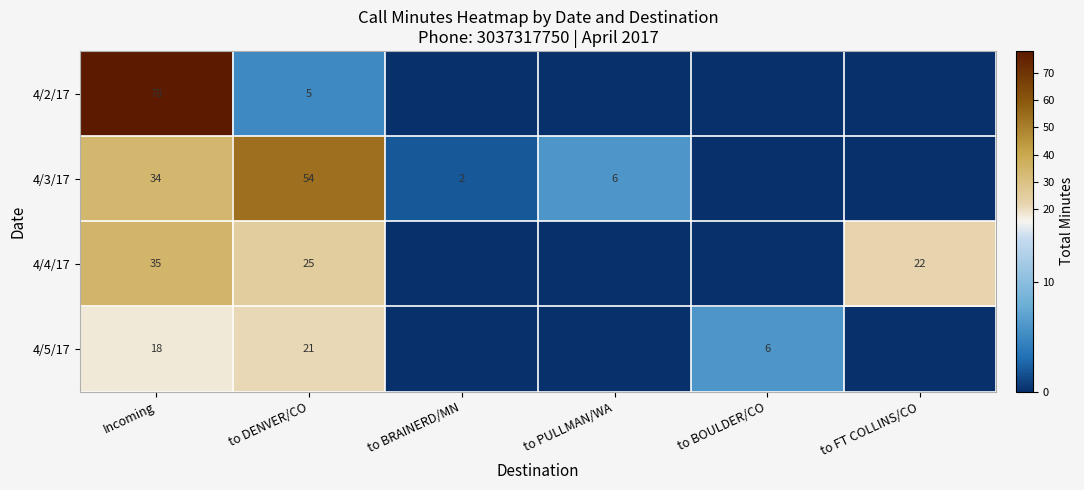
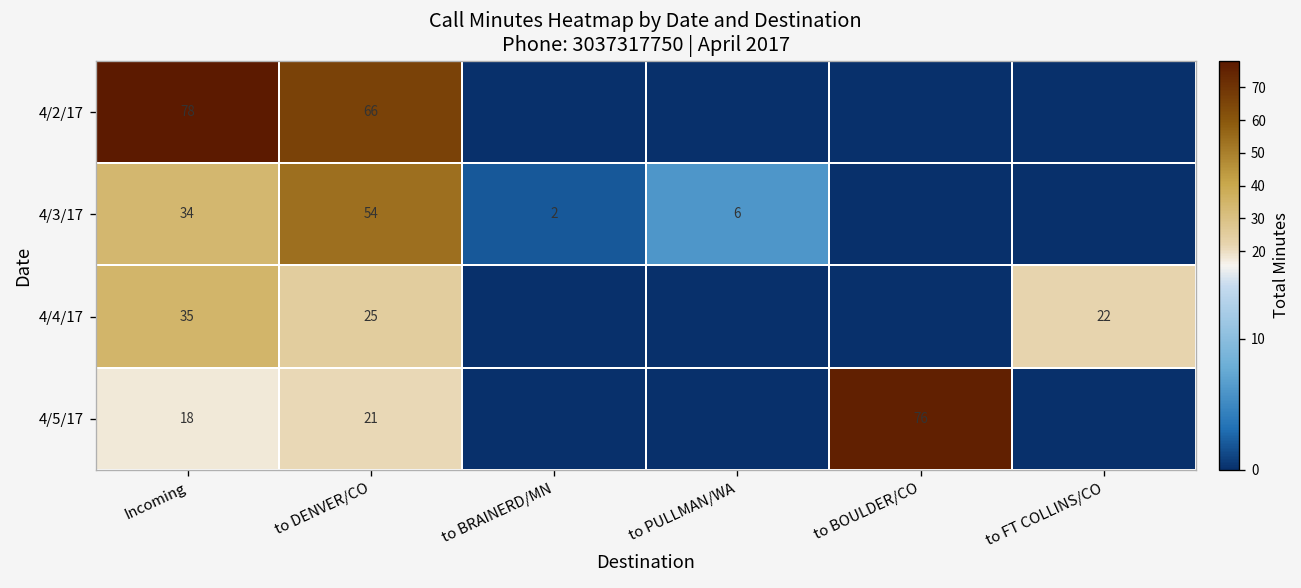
  {
    "4/2/17": {
      "Incoming": 78,
-     "to DENVER/CO": 5
+     "to DENVER/CO": 66
    },
    "4/3/17": {
      "Incoming": 34,
      "to DENVER/CO": 54,
      "to BRAINERD/MN": 2,
      "to PULLMAN/WA": 6
    },
    "4/4/17": {
      "Incoming": 35,
      "to DENVER/CO": 25,
      "to FT COLLINS/CO": 22
    },
    "4/5/17": {
      "Incoming": 18,
      "to DENVER/CO": 21,
-     "to BOULDER/CO": 6
+     "to BOULDER/CO": 76
    }
  }
